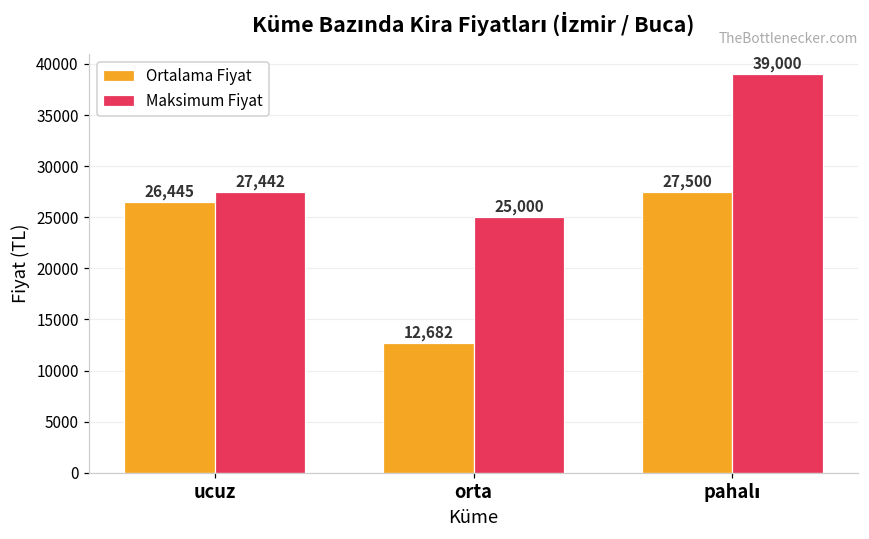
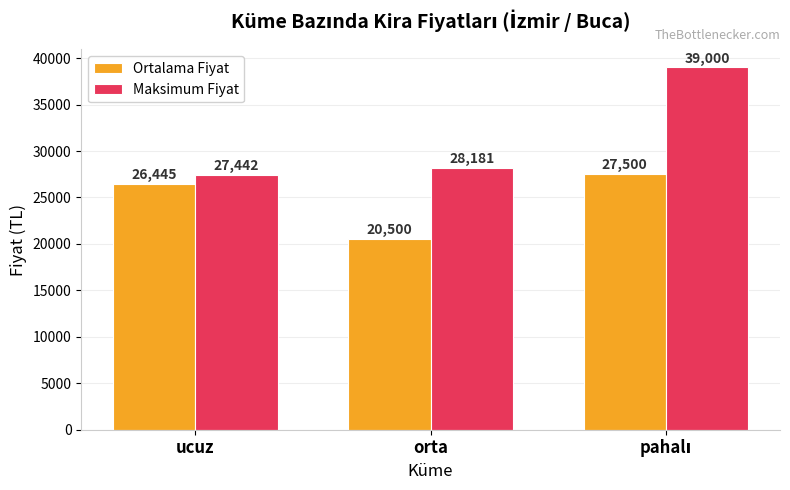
  {
    "Ortalama Fiyat": {
      "ucuz": "26,445",
-     "orta": "12,682",
+     "orta": "20,500",
      "pahalı": "27,500"
    },
    "Maksimum Fiyat": {
      "ucuz": "27,442",
-     "orta": "25,000",
+     "orta": "28,181",
      "pahalı": "39,000"
    }
  }
